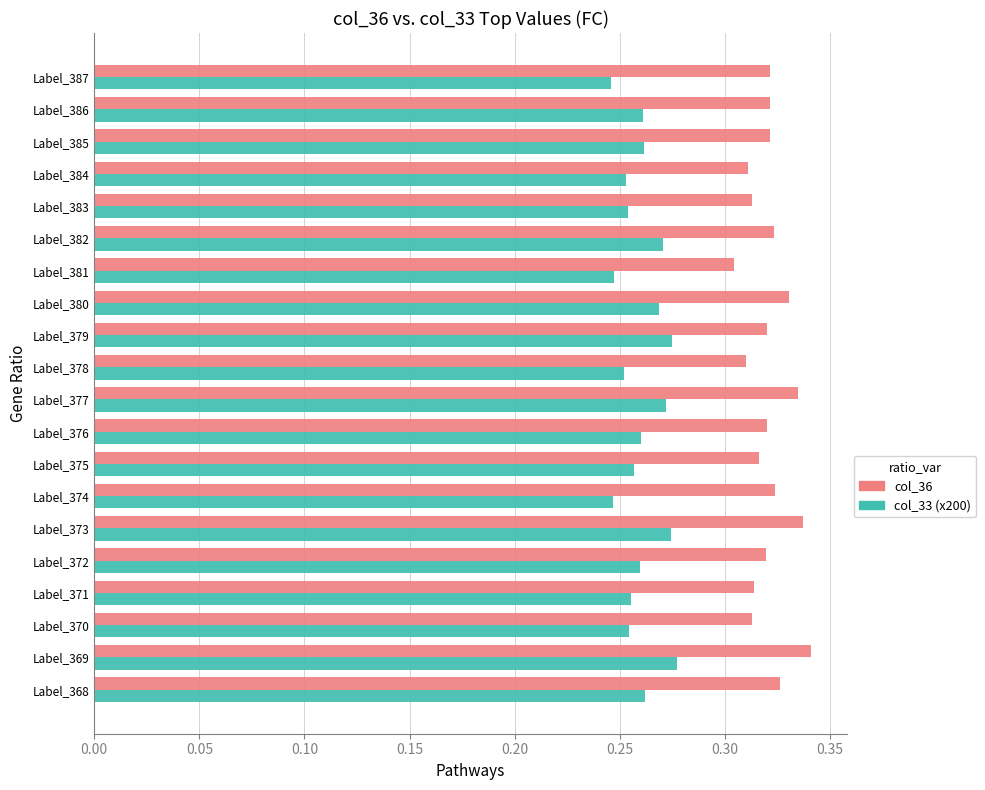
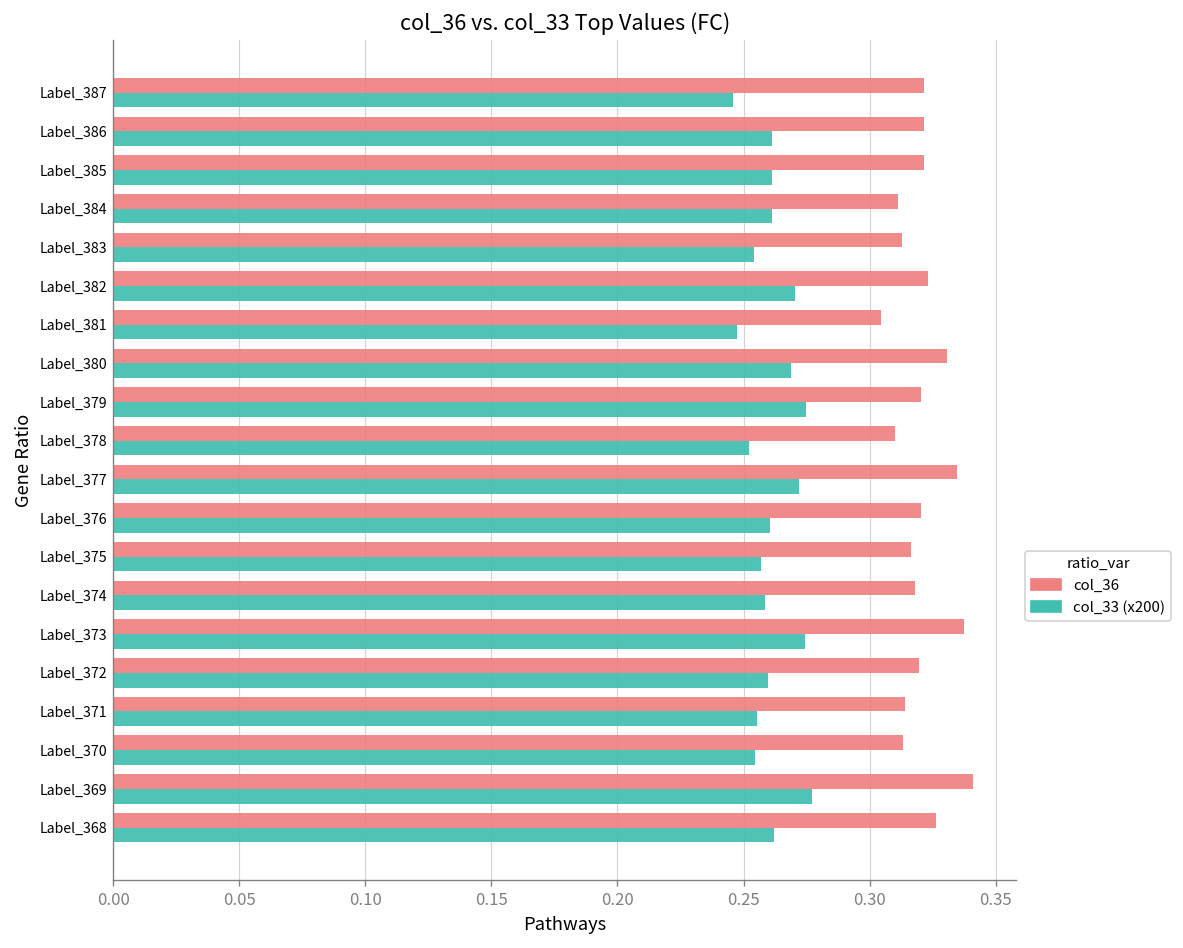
  {
    "col_36": {
      "Label_387": 0.321,
      "Label_386": 0.322,
      "Label_385": 0.322,
      "Label_384": 0.311,
      "Label_383": 0.313,
      "Label_382": 0.323,
      "Label_381": 0.304,
      "Label_380": 0.331,
      "Label_379": 0.320,
      "Label_378": 0.310,
      "Label_377": 0.335,
      "Label_376": 0.320,
      "Label_375": 0.316,
-     "Label_374": 0.324,
+     "Label_374": 0.318,
      "Label_373": 0.337,
      "Label_372": 0.319,
      "Label_371": 0.314,
      "Label_370": 0.313,
      "Label_369": 0.341,
      "Label_368": 0.326
    },
    "col_33 (x200)": {
      "Label_387": 0.246,
      "Label_386": 0.261,
      "Label_385": 0.261,
-     "Label_384": 0.253,
+     "Label_384": 0.261,
      "Label_383": 0.254,
      "Label_382": 0.271,
      "Label_381": 0.247,
      "Label_380": 0.269,
      "Label_379": 0.275,
      "Label_378": 0.252,
      "Label_377": 0.272,
      "Label_376": 0.260,
      "Label_375": 0.257,
-     "Label_374": 0.247,
+     "Label_374": 0.258,
      "Label_373": 0.274,
      "Label_372": 0.260,
      "Label_371": 0.255,
      "Label_370": 0.254,
      "Label_369": 0.277,
      "Label_368": 0.262
    }
  }
